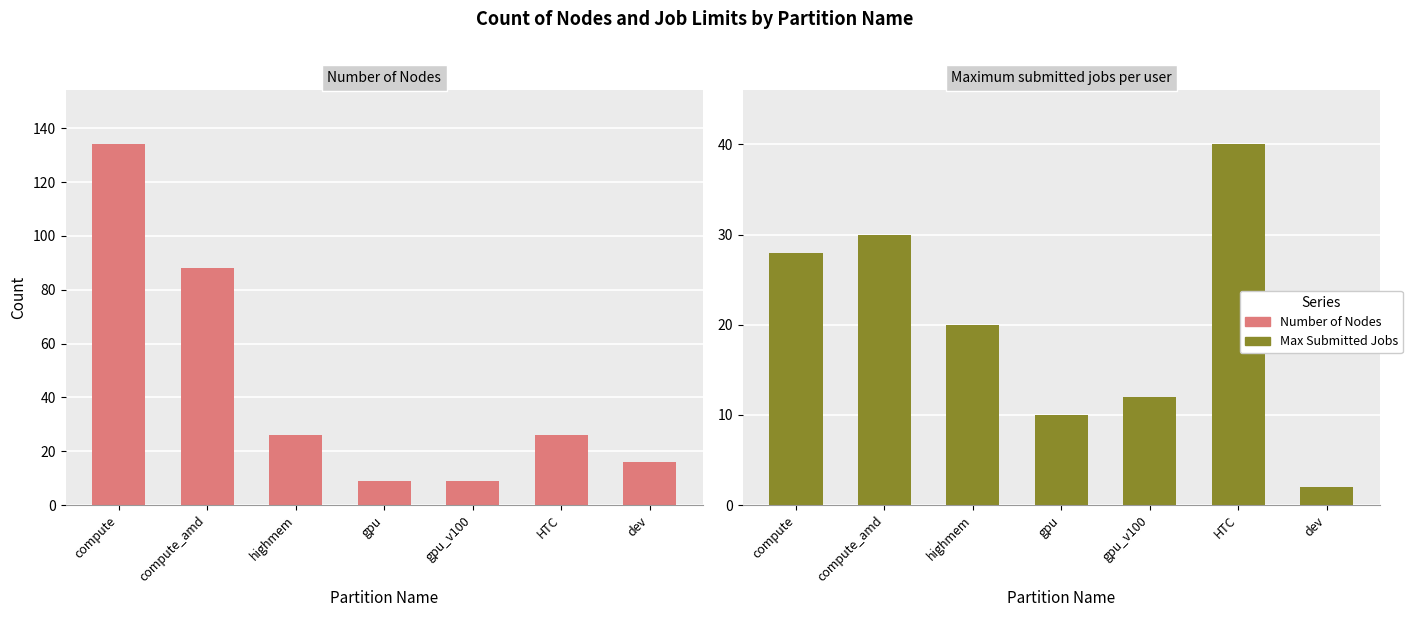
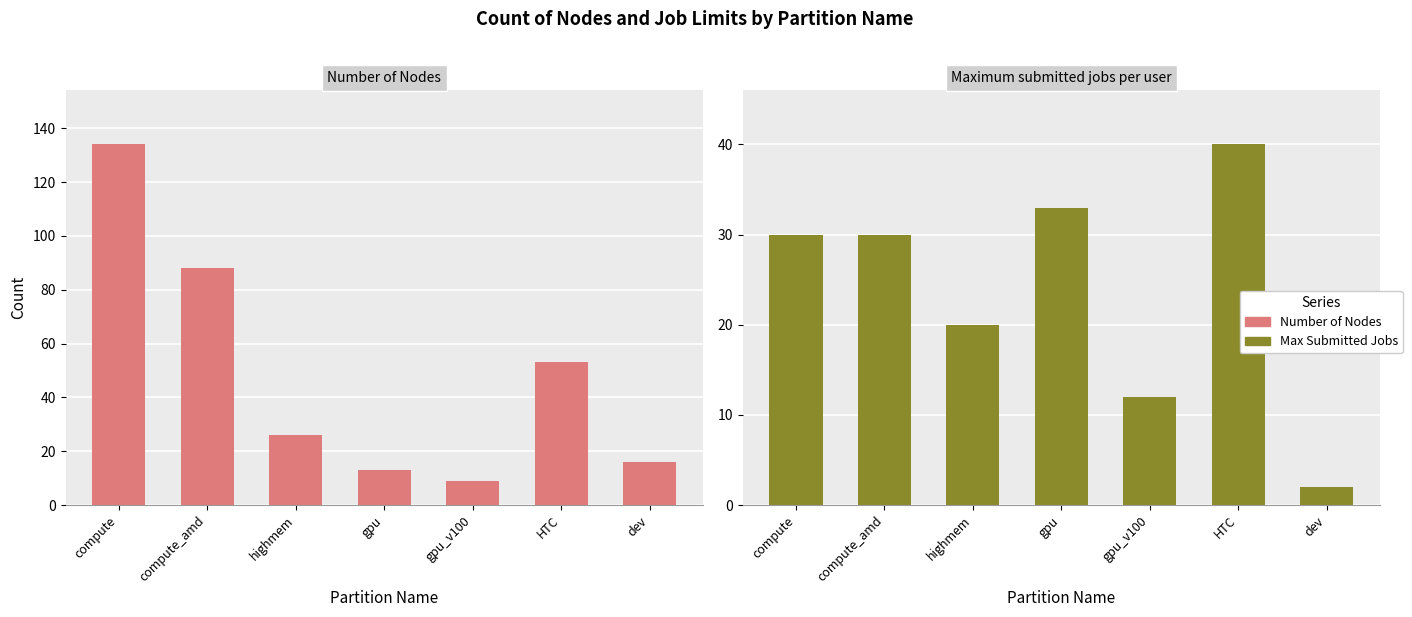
  {
    "Number of Nodes": {
      "compute": 134,
      "compute_amd": 88,
      "highmem": 26,
-     "gpu": 9,
+     "gpu": 13,
      "gpu_v100": 9,
-     "HTC": 26,
+     "HTC": 53,
      "dev": 16
    },
    "Maximum submitted jobs per user": {
-     "compute": 28,
+     "compute": 30,
      "compute_amd": 30,
      "highmem": 20,
-     "gpu": 10,
+     "gpu": 33,
      "gpu_v100": 12,
      "HTC": 40,
      "dev": 2
    }
  }
